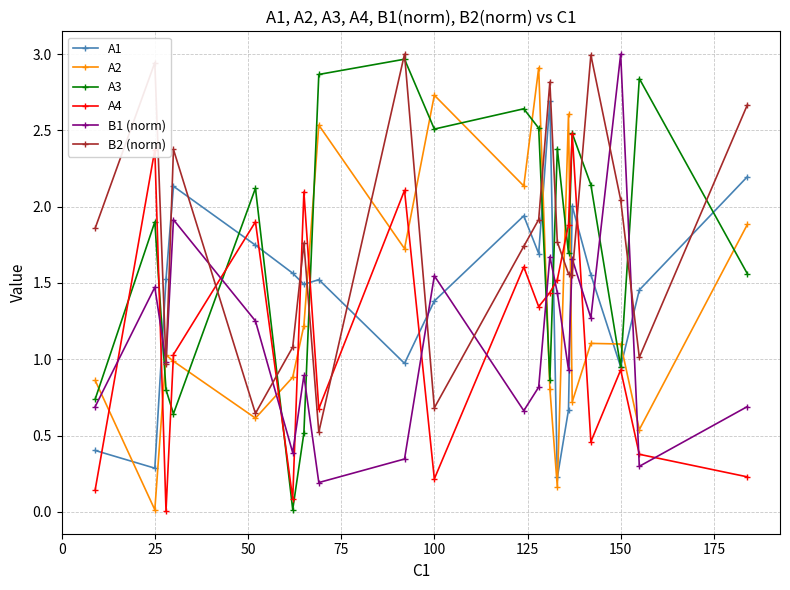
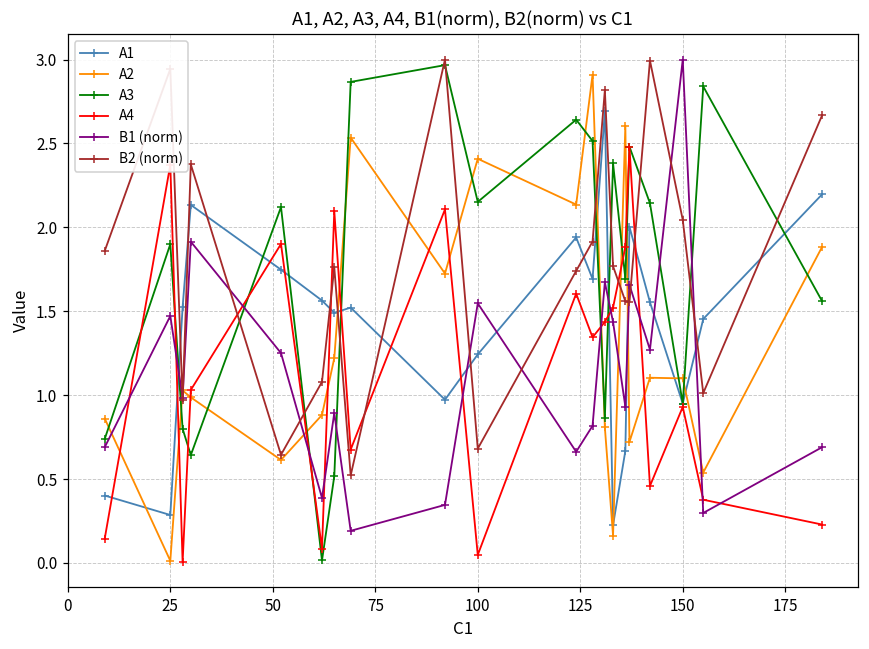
  {
    "A1": {
      "25": 0.29,
-     "100": 1.38
+     "100": 1.24
    },
    "A2": {
      "25": 0.01,
-     "100": 2.73,
+     "100": 2.41,
      "150": 1.10
    },
    "A3": {
      "25": 1.90,
-     "100": 2.51
+     "100": 2.15
    },
    "A4": {
-     "100": 0.22,
+     "100": 0.05,
      "150": 0.93
    },
    "B1 (norm)": {
      "25": 1.47,
      "100": 1.55,
      "150": 3.00
    },
    "B2 (norm)": {
      "100": 0.68,
      "150": 2.04
    }
  }
